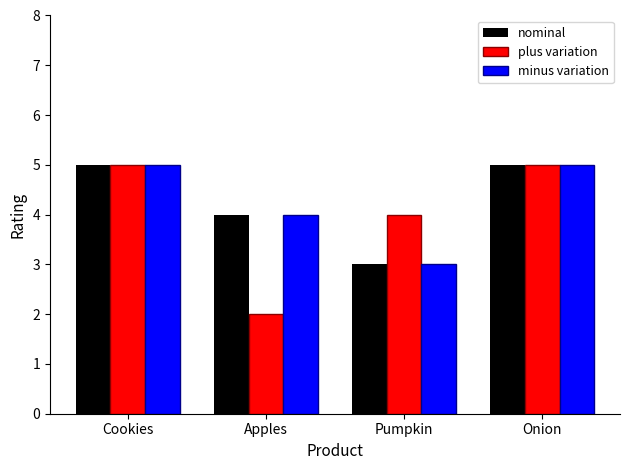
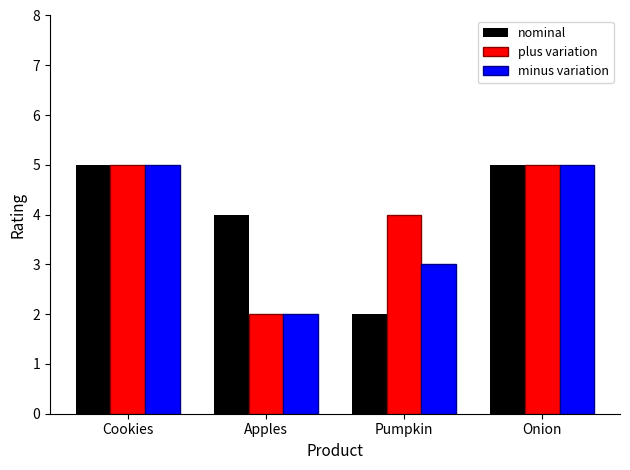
  {
    "nominal": {
      "Cookies": 5,
      "Apples": 4,
-     "Pumpkin": 3,
+     "Pumpkin": 2,
      "Onion": 5
    },
    "plus variation": {
      "Cookies": 5,
      "Apples": 2,
      "Pumpkin": 4,
      "Onion": 5
    },
    "minus variation": {
      "Cookies": 5,
-     "Apples": 4,
+     "Apples": 2,
      "Pumpkin": 3,
      "Onion": 5
    }
  }
